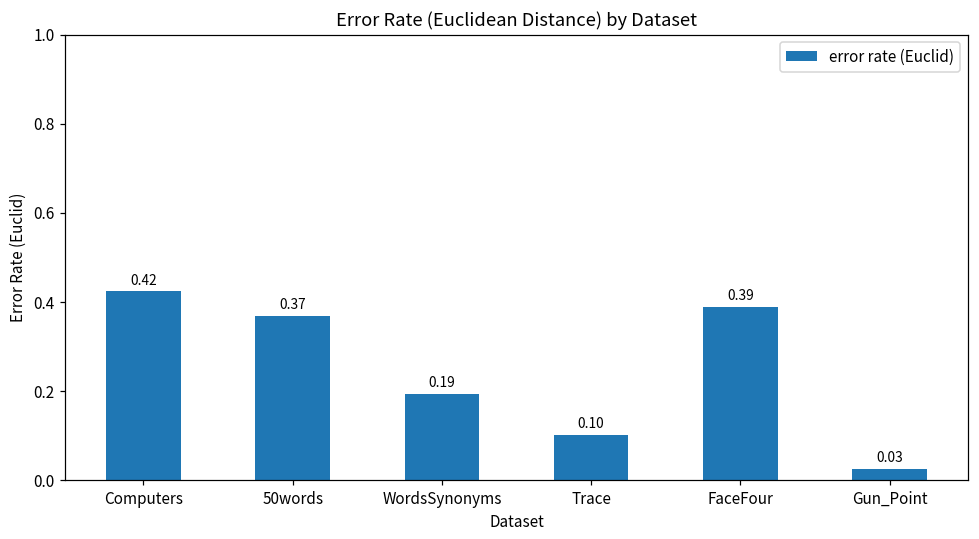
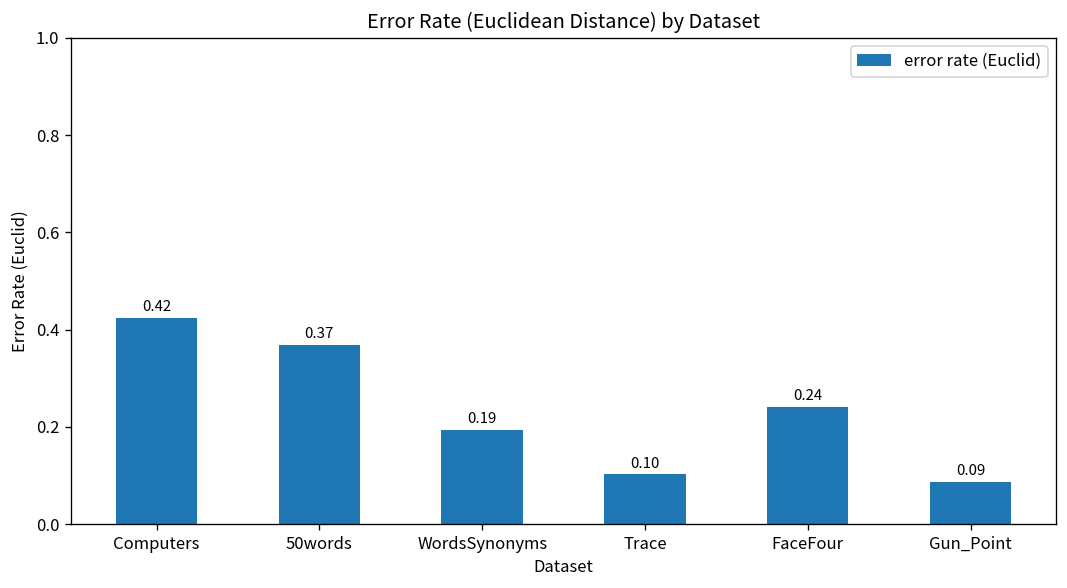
  {
    "Computers": 0.42,
    "50words": 0.37,
    "WordsSynonyms": 0.19,
    "Trace": 0.10,
-   "FaceFour": 0.39,
-   "Gun_Point": 0.03
+   "FaceFour": 0.24,
+   "Gun_Point": 0.09
  }
